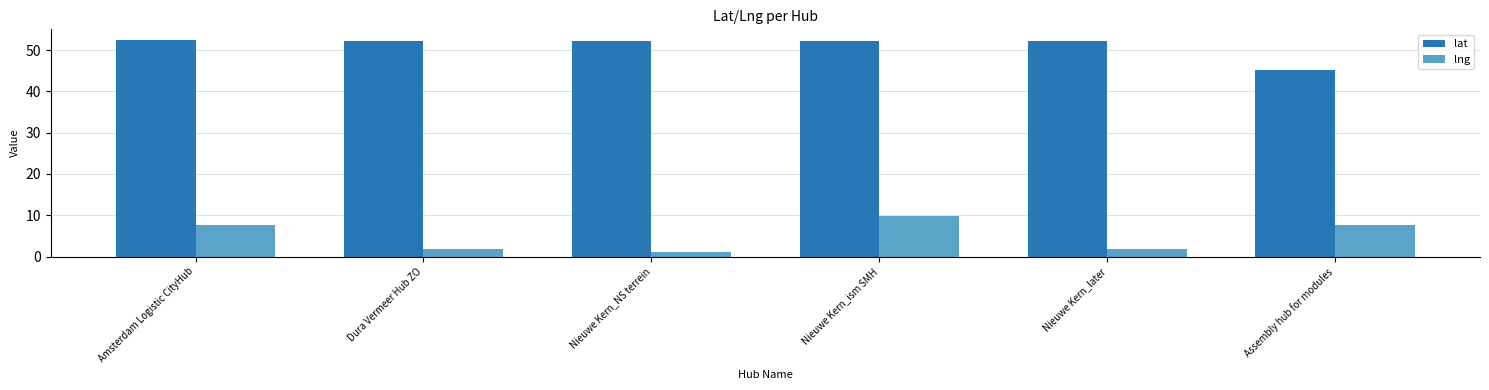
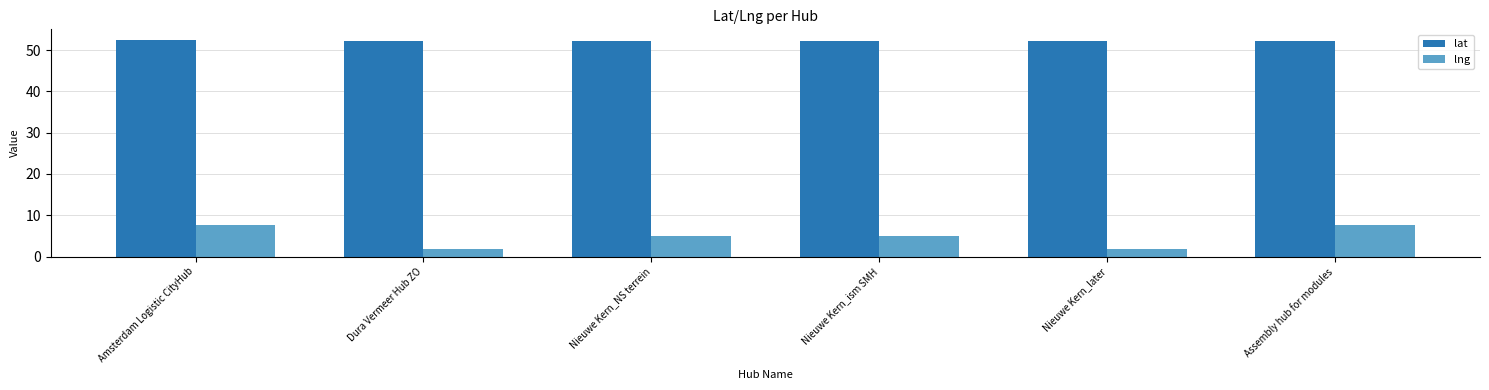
  {
    "lat": {
      "Amsterdam Logistic CityHub": 52,
      "Dura Vermeer Hub ZO": 52,
      "Nieuwe Kern_NS terrein": 52,
      "Nieuwe Kern_ism SMH": 52,
      "Nieuwe Kern_later": 52,
-     "Assembly hub for modules": 45
+     "Assembly hub for modules": 52
    },
    "lng": {
      "Amsterdam Logistic CityHub": 8,
      "Dura Vermeer Hub ZO": 2,
-     "Nieuwe Kern_NS terrein": 1,
-     "Nieuwe Kern_ism SMH": 10,
+     "Nieuwe Kern_NS terrein": 5,
+     "Nieuwe Kern_ism SMH": 5,
      "Nieuwe Kern_later": 2,
      "Assembly hub for modules": 8
    }
  }
